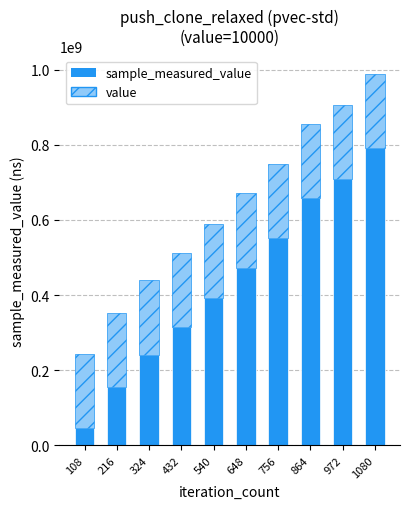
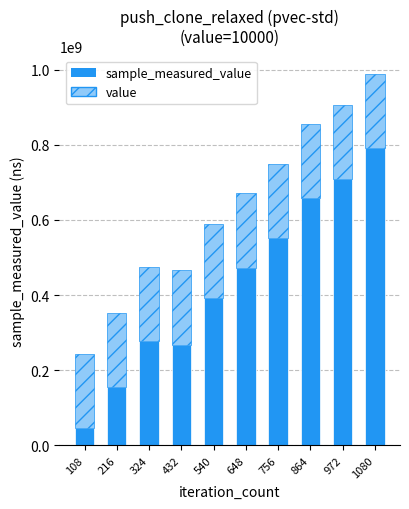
  {
    "sample_measured_value": {
      "108": 50000000,
      "216": 160000000,
-     "324": 240000000,
-     "432": 320000000,
+     "324": 280000000,
+     "432": 270000000,
      "540": 390000000,
      "648": 470000000,
      "756": 550000000,
      "864": 660000000,
      "972": 710000000,
      "1080": 790000000
    },
    "value": {
      "108": 200000000,
      "216": 200000000,
      "324": 200000000,
      "432": 200000000,
      "540": 200000000,
      "648": 200000000,
      "756": 200000000,
      "864": 200000000,
      "972": 200000000,
      "1080": 200000000
    }
  }
